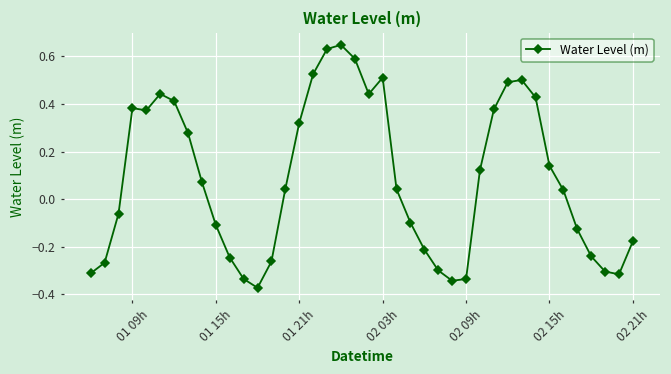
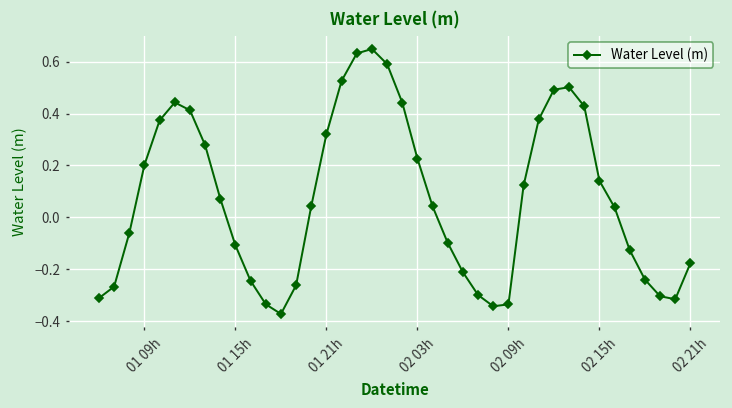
  {
-   "01 09h": 0.38,
+   "01 09h": 0.20,
    "01 15h": -0.11,
    "01 21h": 0.32,
-   "02 03h": 0.51,
+   "02 03h": 0.23,
    "02 09h": -0.34,
    "02 15h": 0.14,
    "02 21h": -0.18
  }
